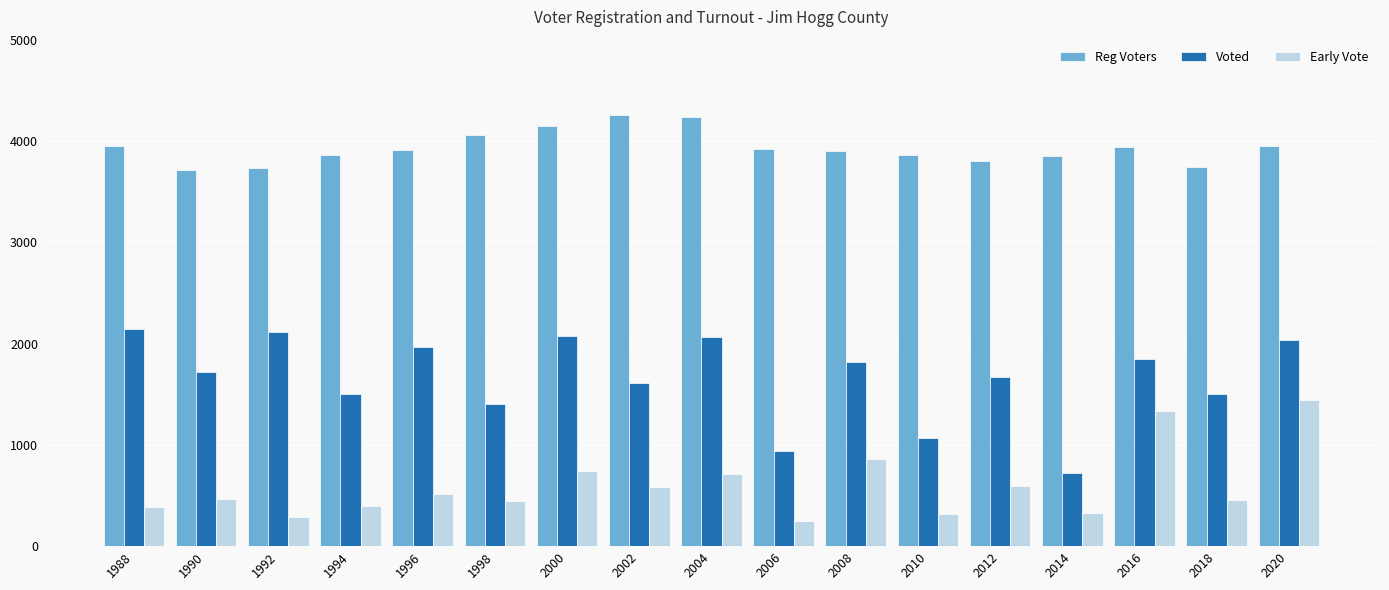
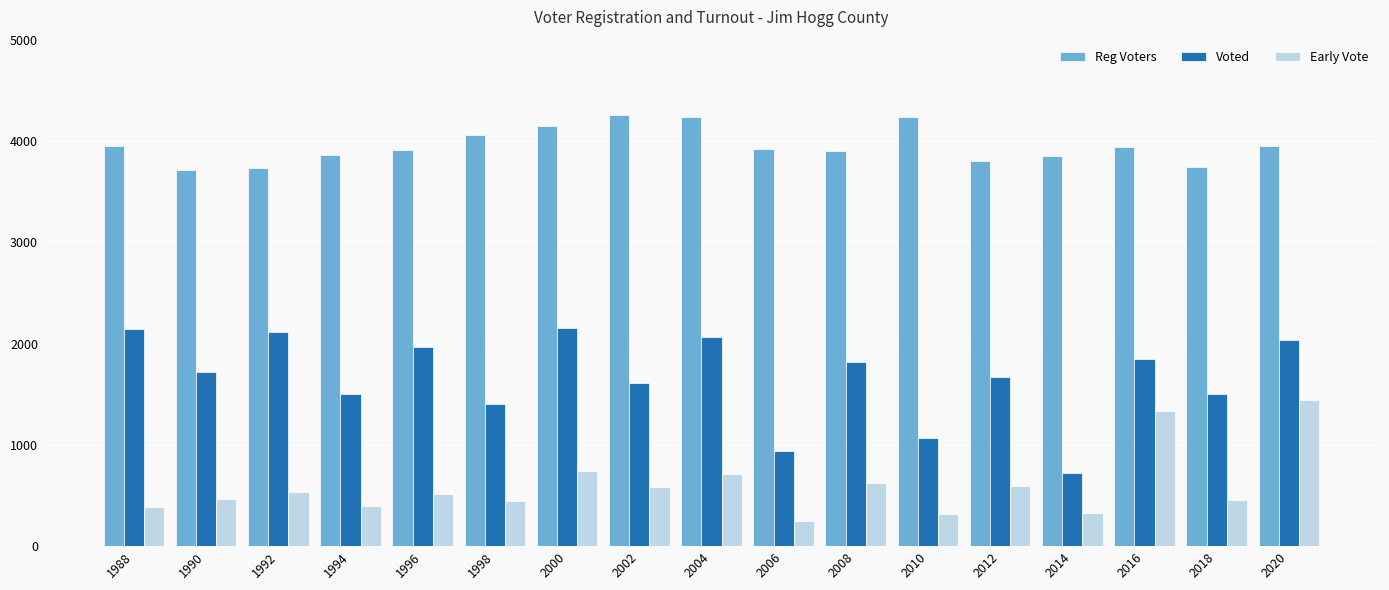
  {
    "Reg Voters": {
      "1988": 3950,
      "1990": 3710,
      "1992": 3740,
      "1994": 3860,
      "1996": 3910,
      "1998": 4050,
      "2000": 4150,
      "2002": 4260,
      "2004": 4230,
      "2006": 3920,
      "2008": 3900,
-     "2010": 3860,
+     "2010": 4240,
      "2012": 3800,
      "2014": 3850,
      "2016": 3940,
      "2018": 3750,
      "2020": 3950
    },
    "Voted": {
      "1988": 2140,
      "1990": 1720,
      "1992": 2110,
      "1994": 1500,
      "1996": 1970,
      "1998": 1400,
-     "2000": 2070,
+     "2000": 2160,
      "2002": 1610,
      "2004": 2070,
      "2006": 940,
      "2008": 1820,
      "2010": 1070,
      "2012": 1670,
      "2014": 720,
      "2016": 1850,
      "2018": 1510,
      "2020": 2030
    },
    "Early Vote": {
      "1988": 390,
      "1990": 470,
-     "1992": 290,
+     "1992": 540,
      "1994": 400,
      "1996": 510,
      "1998": 450,
      "2000": 740,
      "2002": 580,
      "2004": 710,
      "2006": 250,
-     "2008": 860,
+     "2008": 620,
      "2010": 320,
      "2012": 590,
      "2014": 330,
      "2016": 1330,
      "2018": 450,
      "2020": 1440
    }
  }
